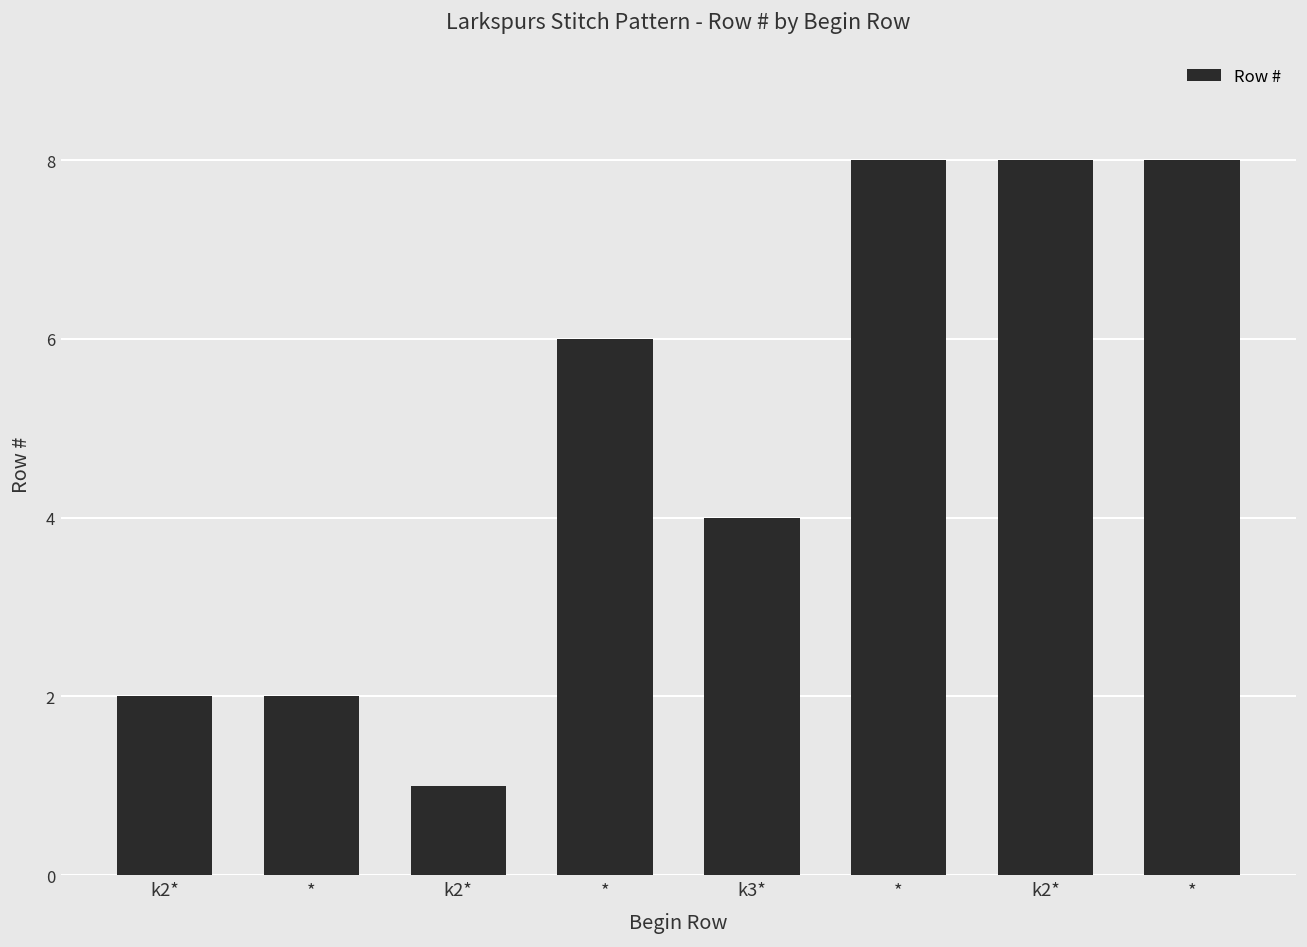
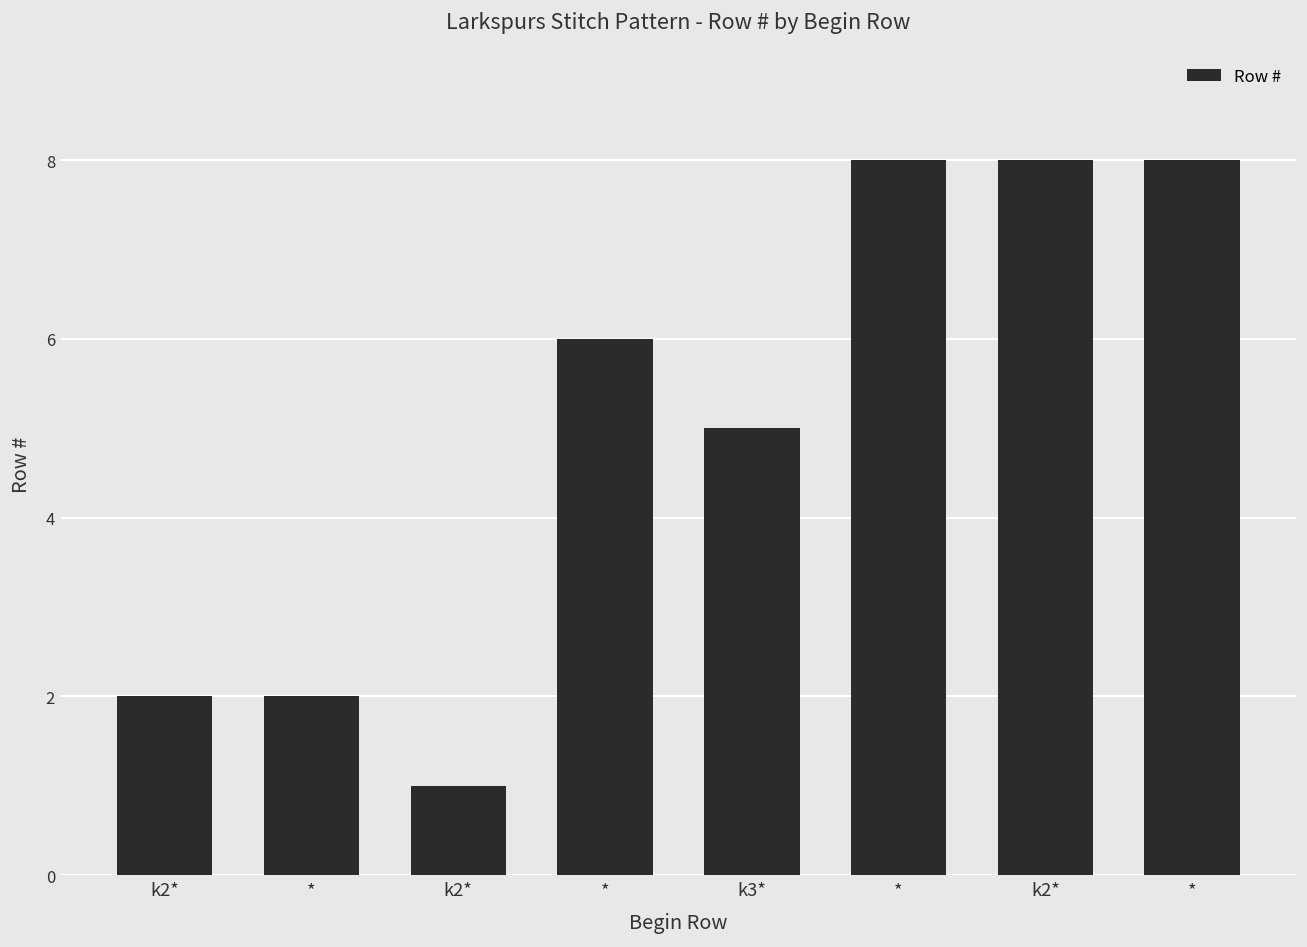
  {
-   "k3*": 4
+   "k3*": 5
  }
